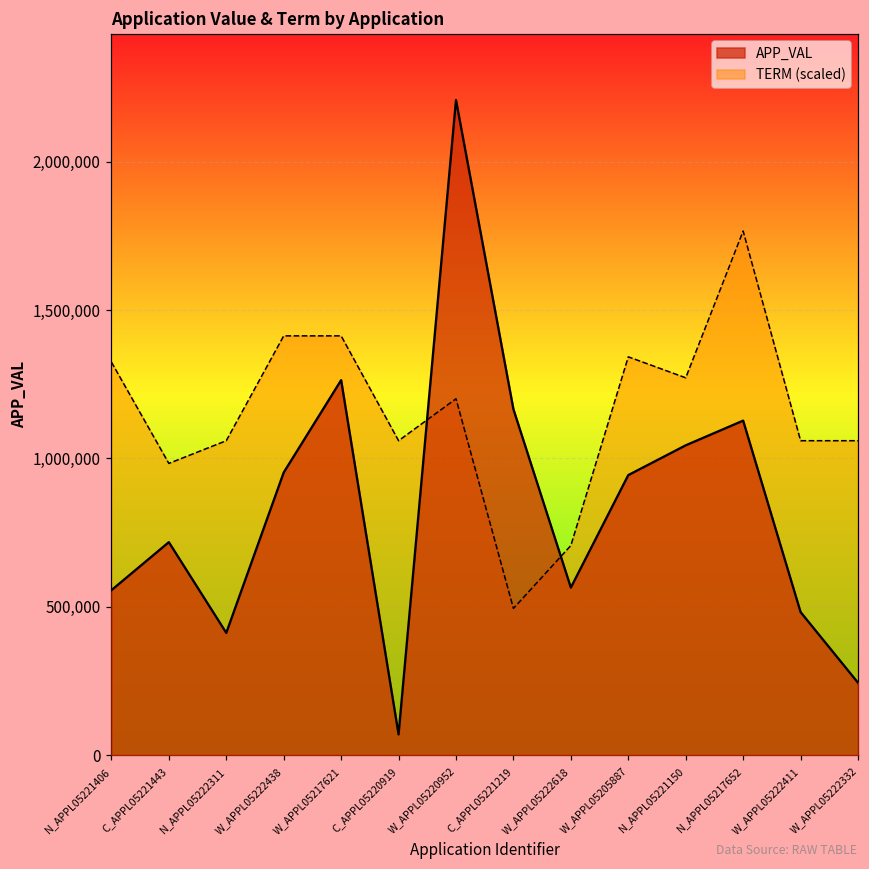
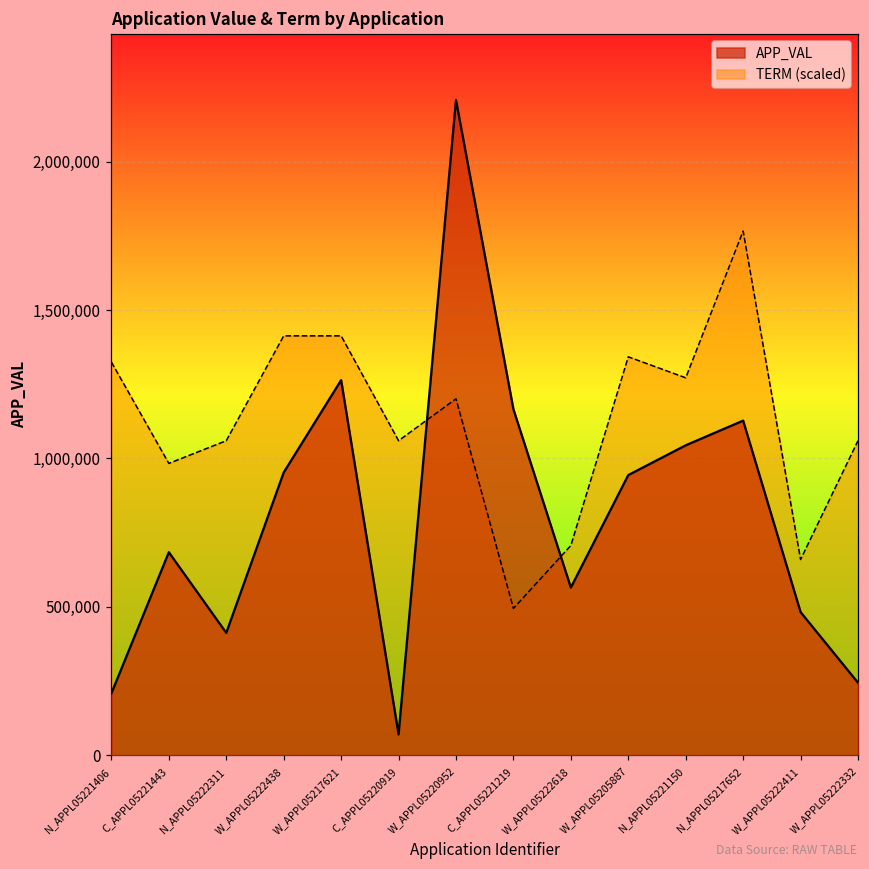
  {
    "APP_VAL": {
-     "N_APPL05221406": "560,000",
-     "C_APPL05221443": "720,000",
+     "N_APPL05221406": "210,000",
+     "C_APPL05221443": "680,000",
      "N_APPL05222311": "410,000",
      "W_APPL05222438": "950,000",
      "W_APPL05217621": "1,260,000",
      "C_APPL05220919": "70,000",
      "W_APPL05220952": "2,210,000",
      "C_APPL05221219": "1,170,000",
      "W_APPL05222618": "560,000",
      "W_APPL05205887": "940,000",
      "N_APPL05221150": "1,040,000",
      "N_APPL05217652": "1,130,000",
      "W_APPL05222411": "480,000",
      "W_APPL05222332": "240,000"
    },
    "TERM (scaled)": {
      "N_APPL05221406": "1,320,000",
      "C_APPL05221443": "980,000",
      "N_APPL05222311": "1,060,000",
      "W_APPL05222438": "1,410,000",
      "W_APPL05217621": "1,410,000",
      "C_APPL05220919": "1,060,000",
      "W_APPL05220952": "1,200,000",
      "C_APPL05221219": "490,000",
      "W_APPL05222618": "710,000",
      "W_APPL05205887": "1,340,000",
      "N_APPL05221150": "1,270,000",
      "N_APPL05217652": "1,770,000",
-     "W_APPL05222411": "1,060,000",
+     "W_APPL05222411": "660,000",
      "W_APPL05222332": "1,060,000"
    }
  }
